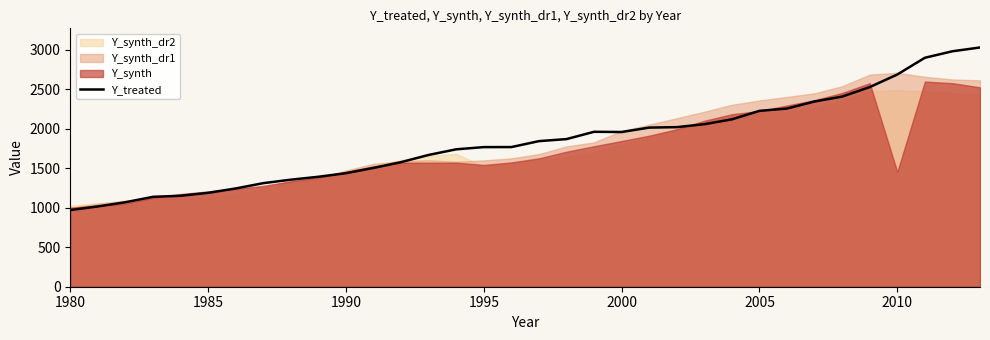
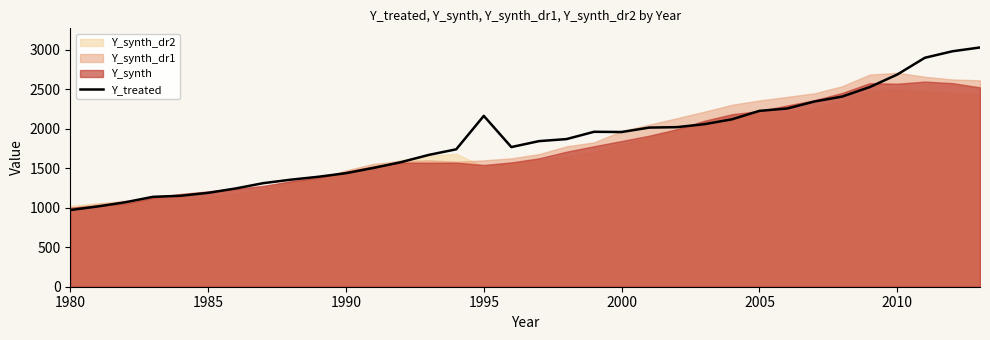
  {
    "Y_treated": {
-     "1995": 1800
+     "1995": 2200
    },
    "Y_synth": {
      "2000": 1800,
-     "2010": 1500
+     "2010": 2600
    }
  }
